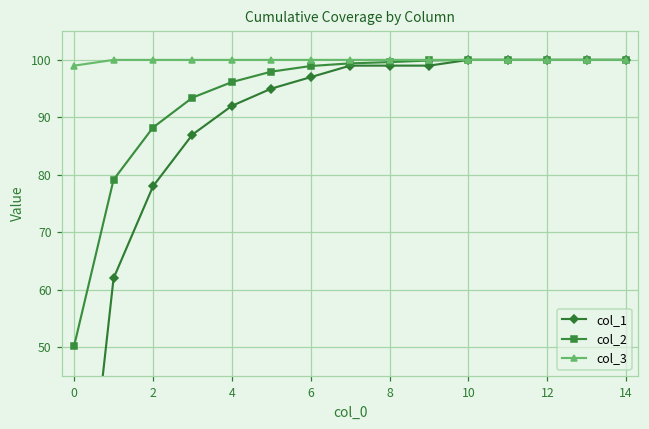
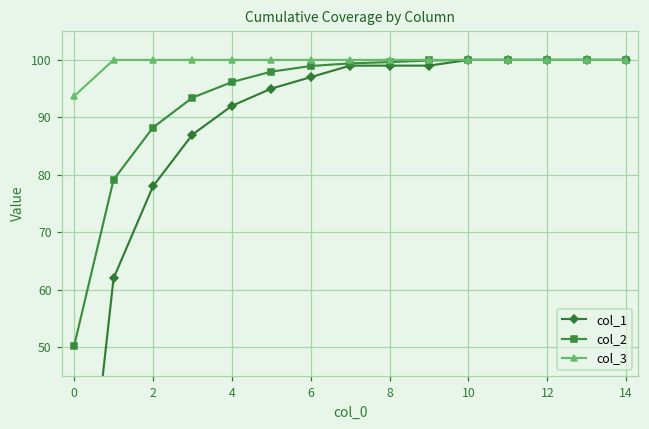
  {
    "col_3": {
-     "0": 99,
+     "0": 94,
      "2": 100,
      "4": 100,
      "6": 100
    }
  }
